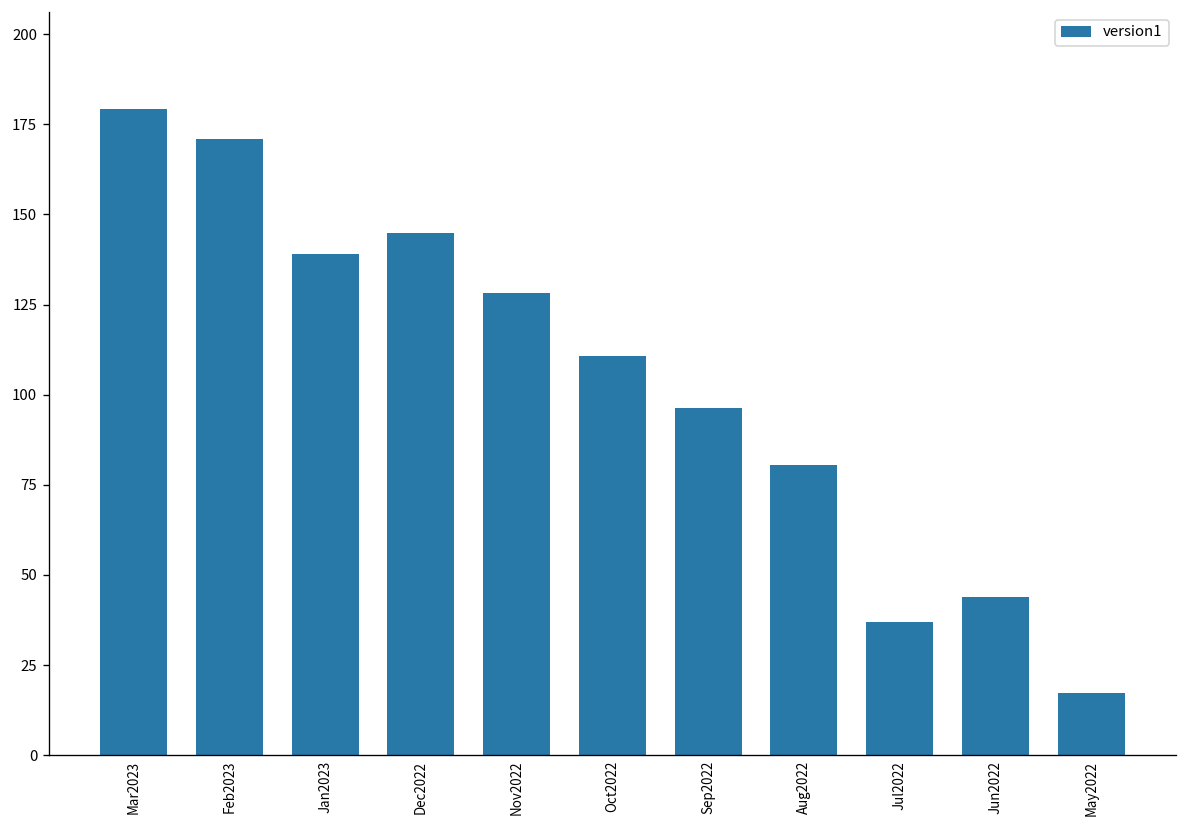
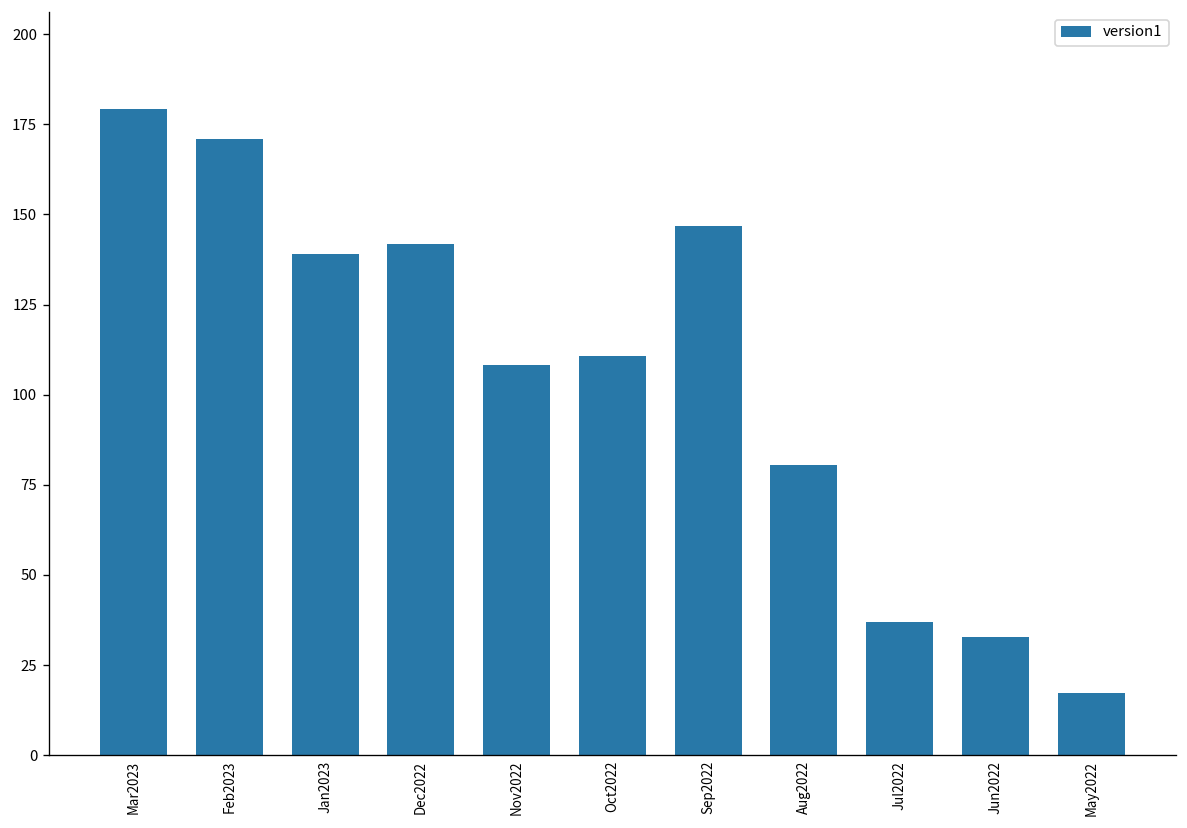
  {
    "Mar2023": 179,
    "Feb2023": 171,
    "Jan2023": 139,
-   "Dec2022": 145,
-   "Nov2022": 128,
+   "Dec2022": 142,
+   "Nov2022": 108,
    "Oct2022": 111,
-   "Sep2022": 96,
+   "Sep2022": 147,
    "Aug2022": 80,
    "Jul2022": 37,
-   "Jun2022": 44,
+   "Jun2022": 33,
    "May2022": 17
  }
